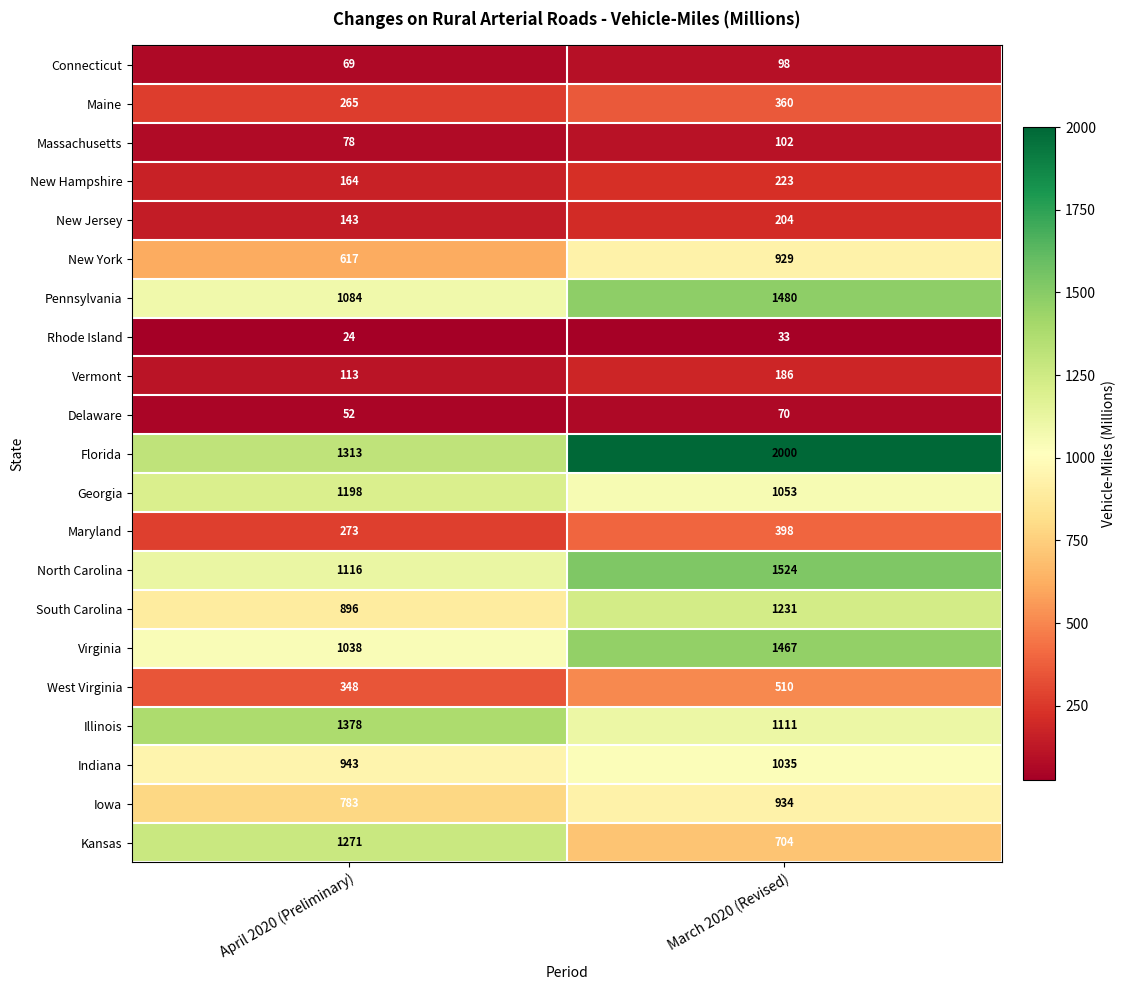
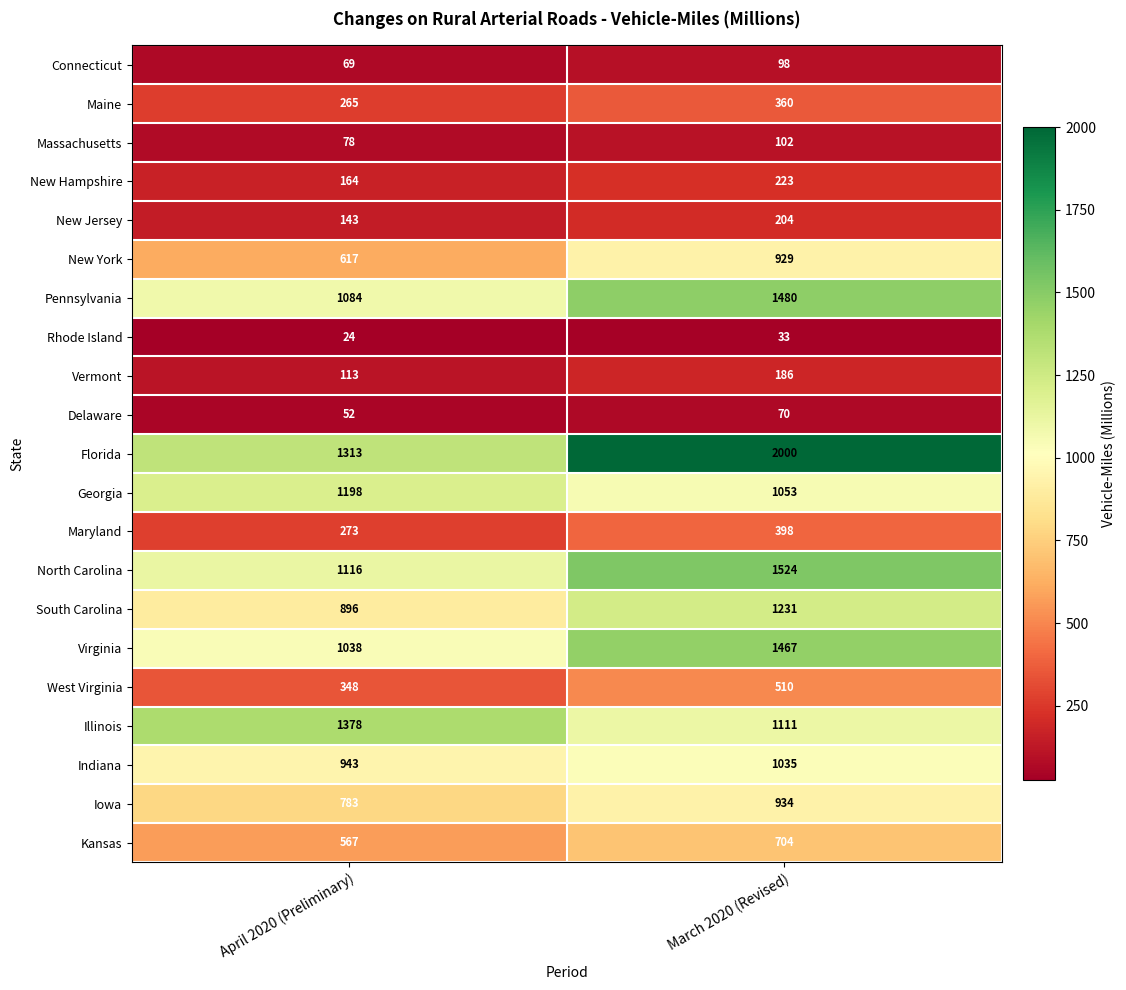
  {
    "Connecticut": {
      "April 2020 (Preliminary)": 69,
      "March 2020 (Revised)": 98
    },
    "Maine": {
      "April 2020 (Preliminary)": 265,
      "March 2020 (Revised)": 360
    },
    "Massachusetts": {
      "April 2020 (Preliminary)": 78,
      "March 2020 (Revised)": 102
    },
    "New Hampshire": {
      "April 2020 (Preliminary)": 164,
      "March 2020 (Revised)": 223
    },
    "New Jersey": {
      "April 2020 (Preliminary)": 143,
      "March 2020 (Revised)": 204
    },
    "New York": {
      "April 2020 (Preliminary)": 617,
      "March 2020 (Revised)": 929
    },
    "Pennsylvania": {
      "April 2020 (Preliminary)": 1084,
      "March 2020 (Revised)": 1480
    },
    "Rhode Island": {
      "April 2020 (Preliminary)": 24,
      "March 2020 (Revised)": 33
    },
    "Vermont": {
      "April 2020 (Preliminary)": 113,
      "March 2020 (Revised)": 186
    },
    "Delaware": {
      "April 2020 (Preliminary)": 52,
      "March 2020 (Revised)": 70
    },
    "Florida": {
      "April 2020 (Preliminary)": 1313,
      "March 2020 (Revised)": 2000
    },
    "Georgia": {
      "April 2020 (Preliminary)": 1198,
      "March 2020 (Revised)": 1053
    },
    "Maryland": {
      "April 2020 (Preliminary)": 273,
      "March 2020 (Revised)": 398
    },
    "North Carolina": {
      "April 2020 (Preliminary)": 1116,
      "March 2020 (Revised)": 1524
    },
    "South Carolina": {
      "April 2020 (Preliminary)": 896,
      "March 2020 (Revised)": 1231
    },
    "Virginia": {
      "April 2020 (Preliminary)": 1038,
      "March 2020 (Revised)": 1467
    },
    "West Virginia": {
      "April 2020 (Preliminary)": 348,
      "March 2020 (Revised)": 510
    },
    "Illinois": {
      "April 2020 (Preliminary)": 1378,
      "March 2020 (Revised)": 1111
    },
    "Indiana": {
      "April 2020 (Preliminary)": 943,
      "March 2020 (Revised)": 1035
    },
    "Iowa": {
      "April 2020 (Preliminary)": 783,
      "March 2020 (Revised)": 934
    },
    "Kansas": {
-     "April 2020 (Preliminary)": 1271,
+     "April 2020 (Preliminary)": 567,
      "March 2020 (Revised)": 704
    }
  }
